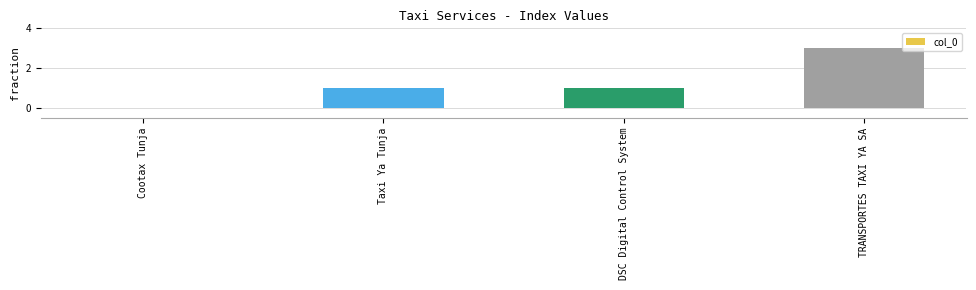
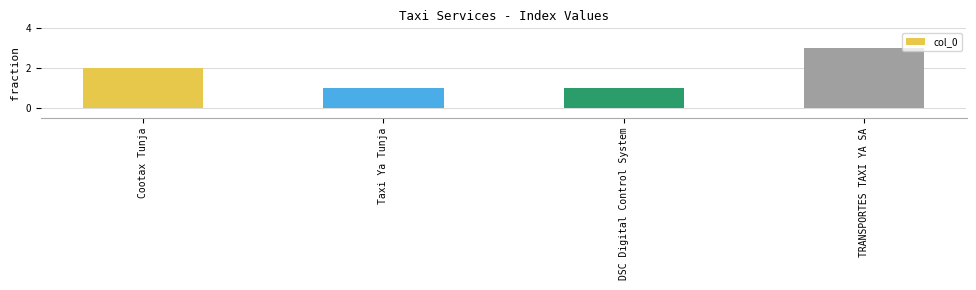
  {
-   "Cootax Tunja": 0,
+   "Cootax Tunja": 2,
    "Taxi Ya Tunja": 1,
    "DSC Digital Control System": 1,
    "TRANSPORTES TAXI YA SA": 3
  }
